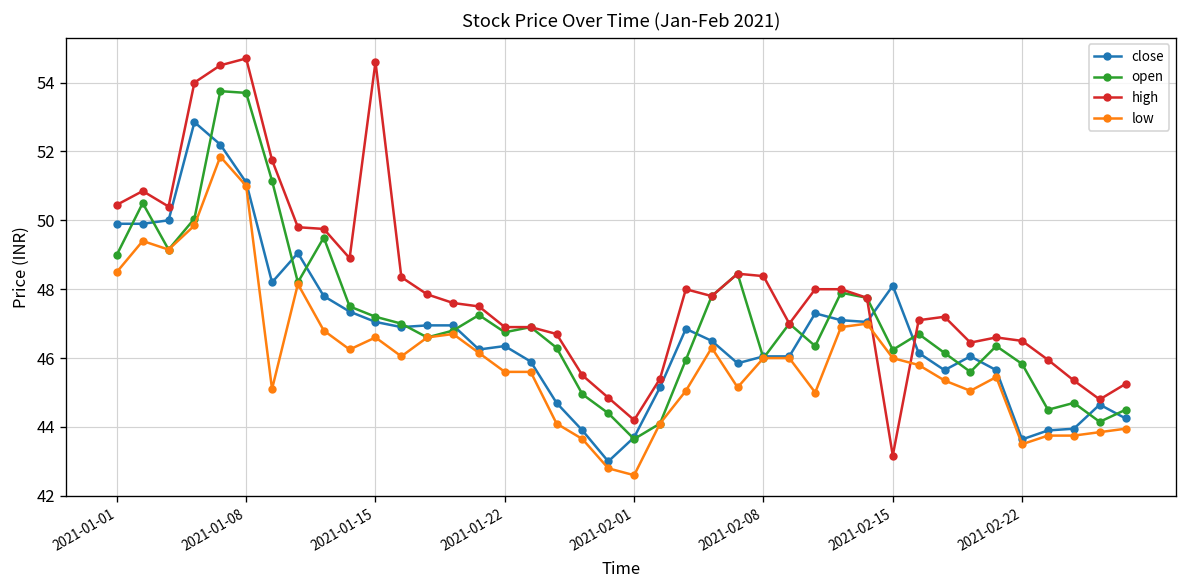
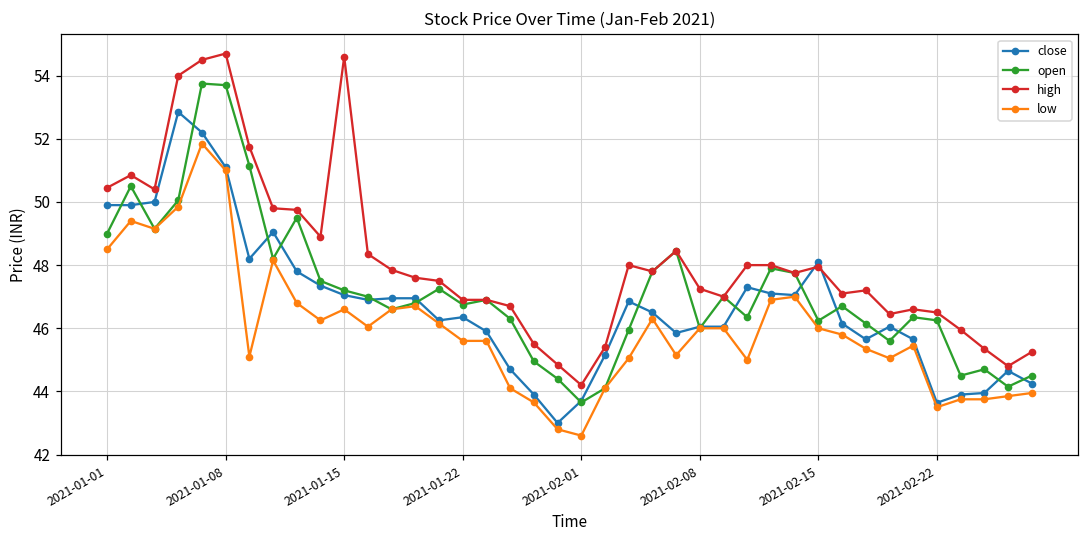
  {
    "close": {
      "2021-01-01": 49.9,
      "2021-01-08": 51.1,
      "2021-01-15": 47.1,
      "2021-01-22": 46.4,
      "2021-02-15": 48.1,
      "2021-02-22": 43.6
    },
    "open": {
      "2021-01-01": 49.0,
      "2021-01-08": 53.7,
      "2021-01-15": 47.2,
      "2021-01-22": 46.8,
      "2021-02-15": 46.2,
-     "2021-02-22": 45.8
+     "2021-02-22": 46.3
    },
    "high": {
      "2021-01-01": 50.5,
      "2021-01-08": 54.7,
      "2021-01-15": 54.6,
      "2021-01-22": 46.9,
      "2021-02-01": 44.2,
-     "2021-02-08": 48.4,
-     "2021-02-15": 43.2,
+     "2021-02-08": 47.3,
+     "2021-02-15": 48.0,
      "2021-02-22": 46.5
    },
    "low": {
      "2021-01-01": 48.5,
      "2021-01-08": 51.0,
      "2021-01-15": 46.6,
      "2021-01-22": 45.6,
      "2021-02-01": 42.6,
      "2021-02-15": 46.0,
      "2021-02-22": 43.5
    }
  }
